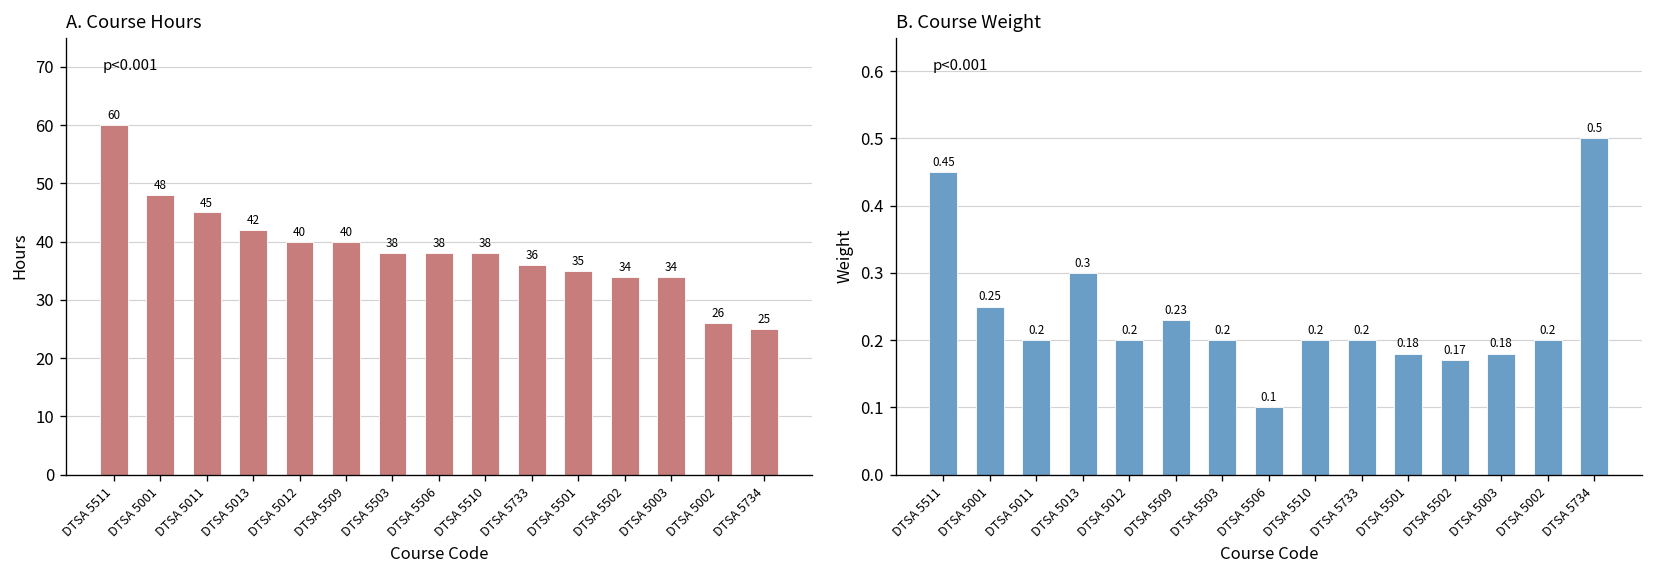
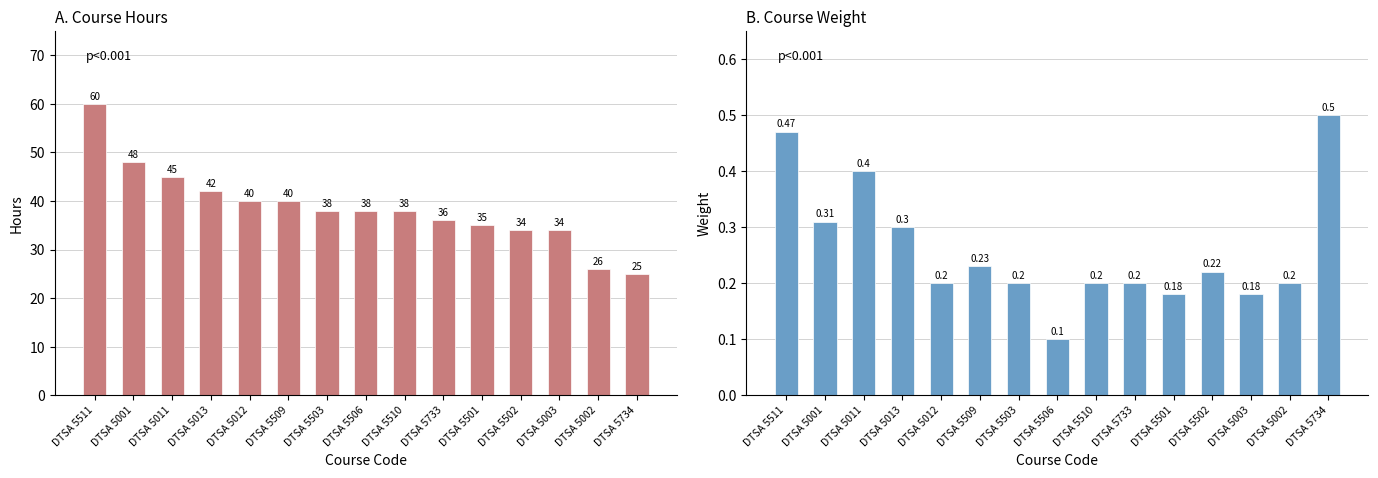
  {
    "A. Course Hours": {
      "DTSA 5511": 60,
      "DTSA 5001": 48,
      "DTSA 5011": 45,
      "DTSA 5013": 42,
      "DTSA 5012": 40,
      "DTSA 5509": 40,
      "DTSA 5503": 38,
      "DTSA 5506": 38,
      "DTSA 5510": 38,
      "DTSA 5733": 36,
      "DTSA 5501": 35,
      "DTSA 5502": 34,
      "DTSA 5003": 34,
      "DTSA 5002": 26,
      "DTSA 5734": 25
    },
    "B. Course Weight": {
-     "DTSA 5511": 0.45,
-     "DTSA 5001": 0.25,
-     "DTSA 5011": 0.2,
+     "DTSA 5511": 0.47,
+     "DTSA 5001": 0.31,
+     "DTSA 5011": 0.4,
      "DTSA 5013": 0.3,
      "DTSA 5012": 0.2,
      "DTSA 5509": 0.23,
      "DTSA 5503": 0.2,
      "DTSA 5506": 0.1,
      "DTSA 5510": 0.2,
      "DTSA 5733": 0.2,
      "DTSA 5501": 0.18,
-     "DTSA 5502": 0.17,
+     "DTSA 5502": 0.22,
      "DTSA 5003": 0.18,
      "DTSA 5002": 0.2,
      "DTSA 5734": 0.5
    }
  }
